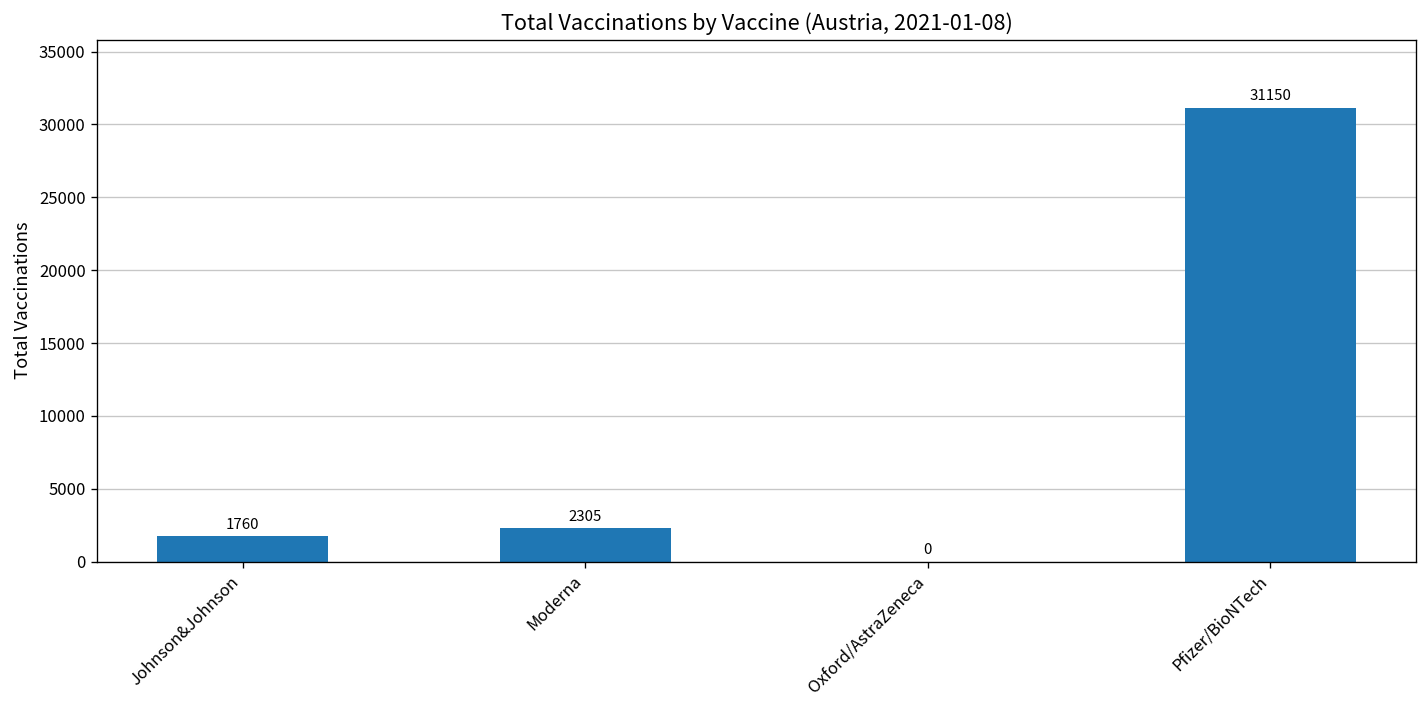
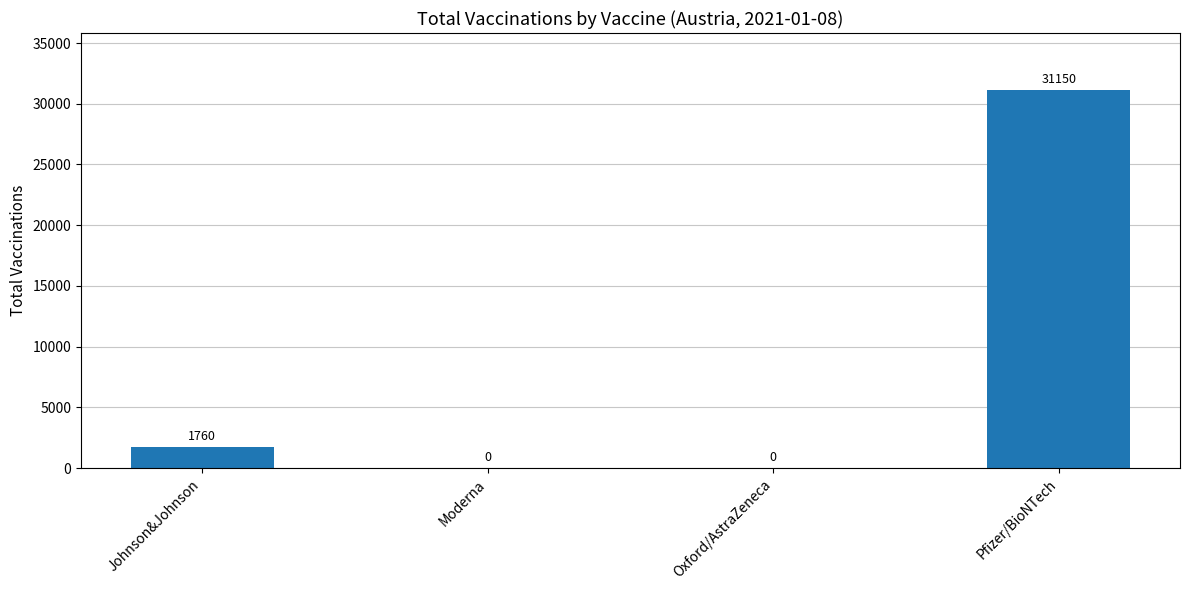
  {
    "Johnson&Johnson": 1760,
-   "Moderna": 2305,
+   "Moderna": 0,
    "Oxford/AstraZeneca": 0,
    "Pfizer/BioNTech": 31150
  }
